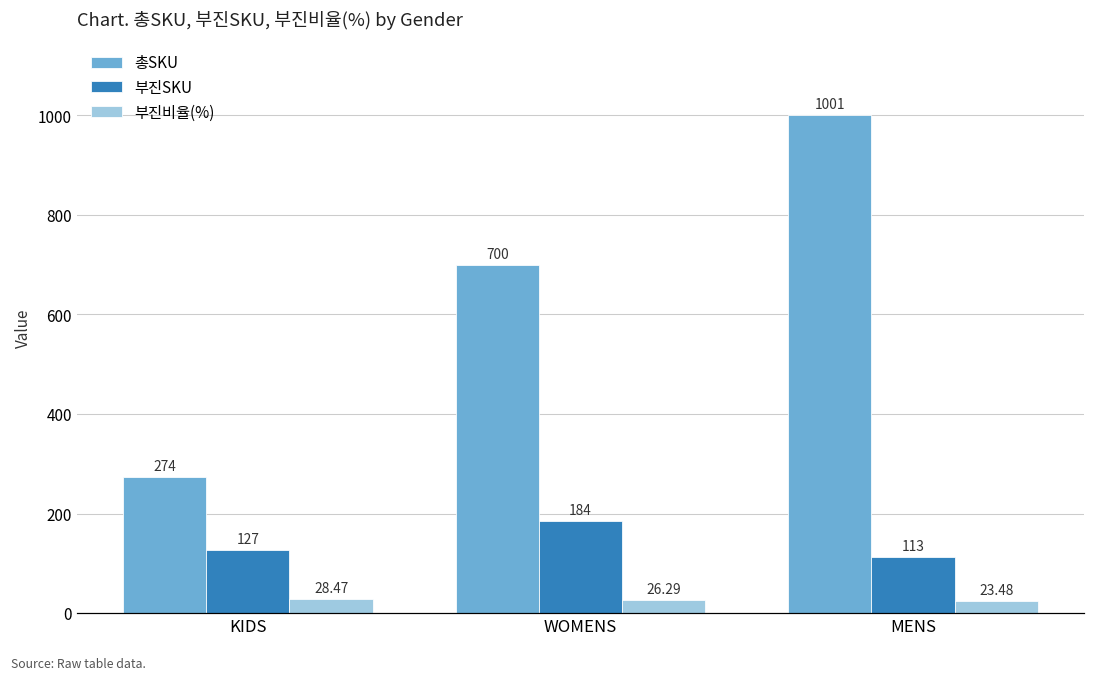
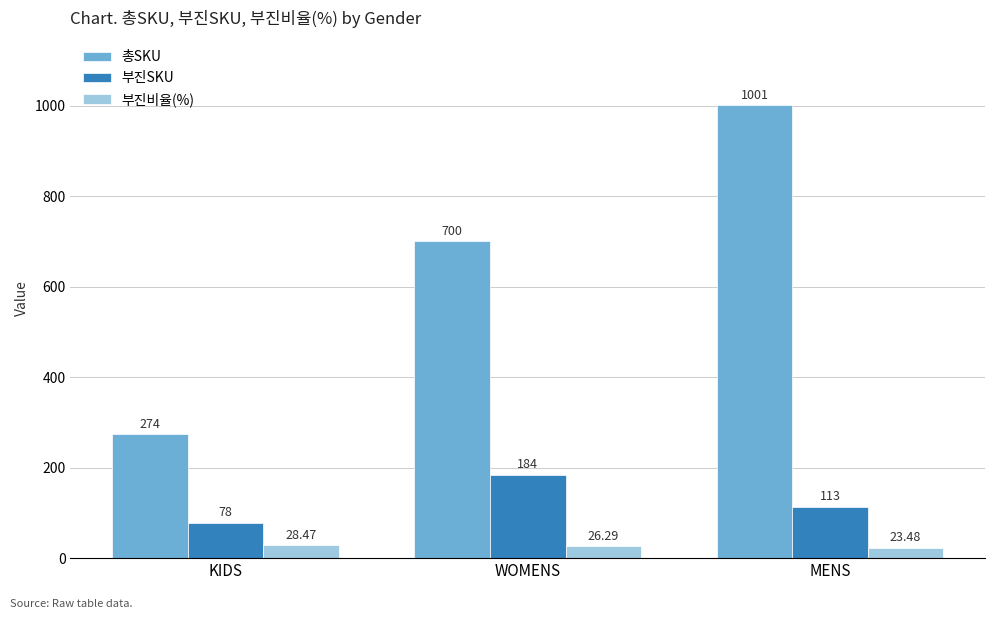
  {
    "부진SKU": {
-     "KIDS": 127,
+     "KIDS": 78,
      "WOMENS": 184,
      "MENS": 113
    }
  }
